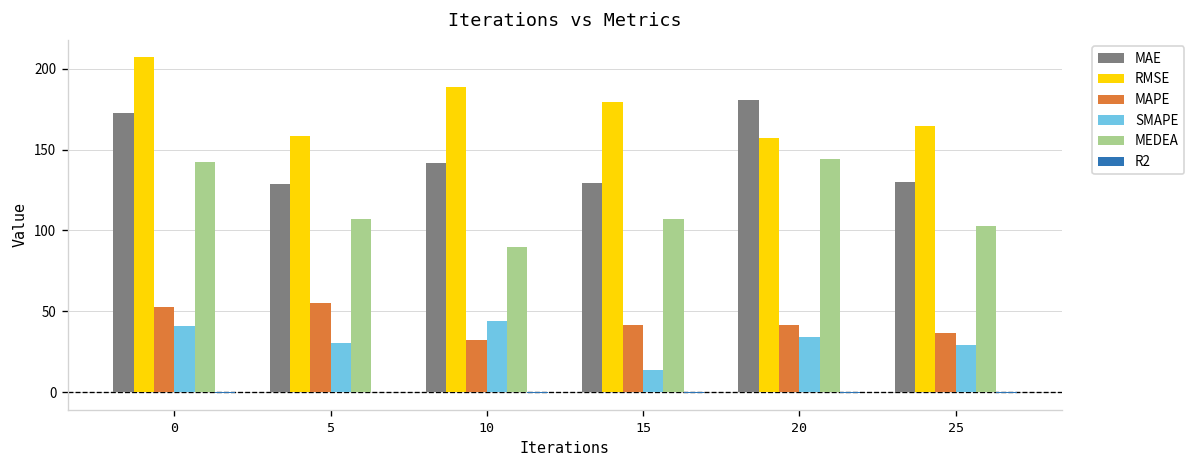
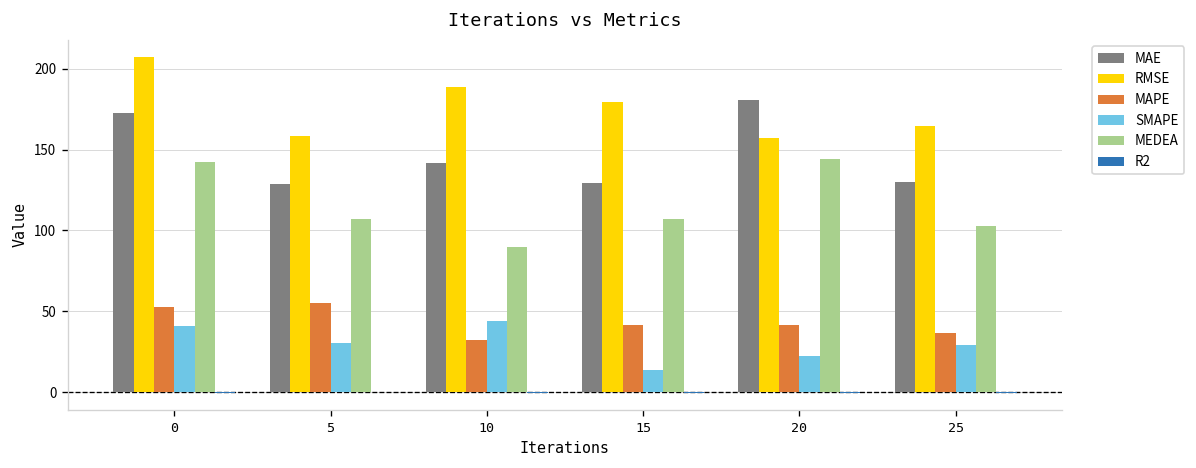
  {
    "MAE": {
      "0": 172,
      "5": 129,
      "10": 142,
      "15": 130,
      "20": 181,
      "25": 130
    },
    "RMSE": {
      "0": 208,
      "5": 158,
      "10": 188,
      "15": 180,
      "20": 157,
      "25": 165
    },
    "MAPE": {
      "0": 53,
      "5": 55,
      "10": 32,
      "15": 42,
      "20": 42,
      "25": 37
    },
    "SMAPE": {
      "0": 41,
      "5": 30,
      "10": 44,
      "15": 14,
-     "20": 34,
+     "20": 22,
      "25": 29
    },
    "MEDEA": {
      "0": 142,
      "5": 107,
      "10": 90,
      "15": 107,
      "20": 144,
      "25": 103
    }
  }
